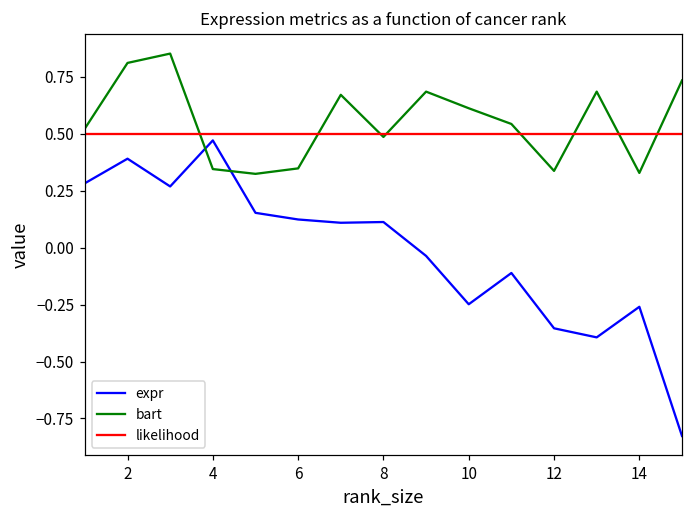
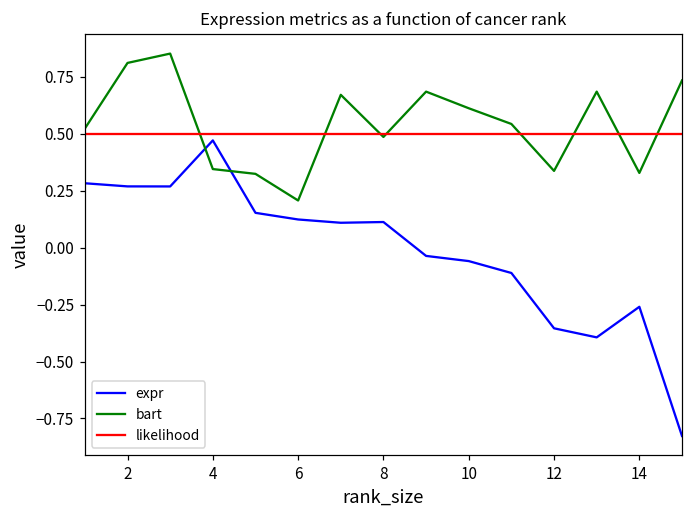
  {
    "expr": {
-     "2": 0.39,
+     "2": 0.27,
      "4": 0.47,
      "6": 0.12,
      "8": 0.11,
-     "10": -0.25,
+     "10": -0.06,
      "12": -0.35,
      "14": -0.26
    },
    "bart": {
      "2": 0.81,
      "4": 0.35,
-     "6": 0.35,
+     "6": 0.21,
      "8": 0.49,
      "10": 0.61,
      "12": 0.34,
      "14": 0.33
    },
    "likelihood": {
      "2": 0.50,
      "4": 0.50,
      "6": 0.50,
      "8": 0.50,
      "10": 0.50,
      "12": 0.50,
      "14": 0.50
    }
  }
